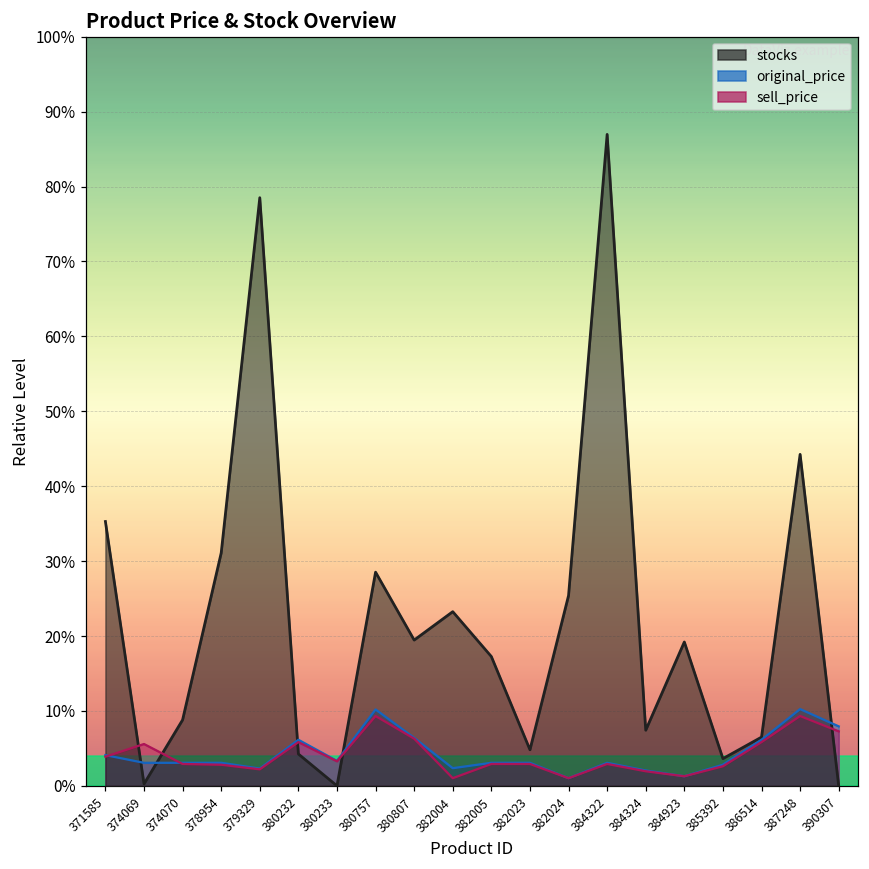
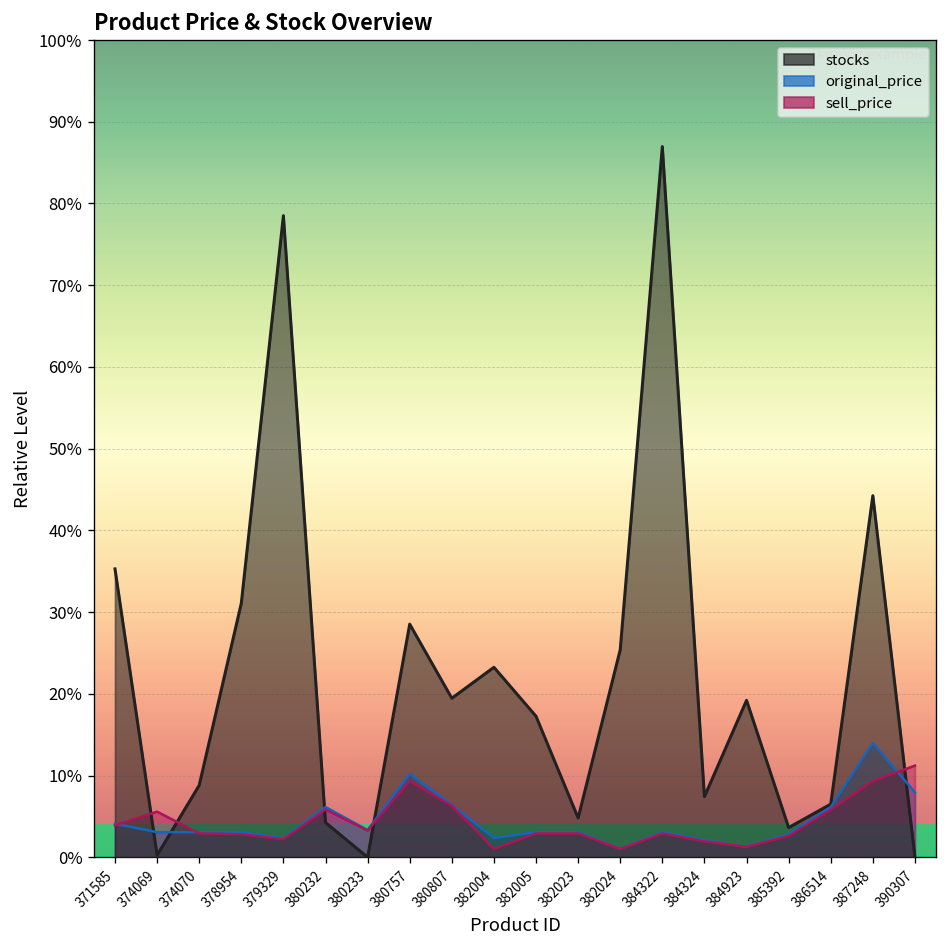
  {
    "stocks": {
      "371585": "35%",
      "374070": "9%",
      "378954": "31%",
      "379329": "79%",
      "380232": "4%",
      "380757": "29%",
      "380807": "19%",
      "382004": "23%",
      "382005": "17%",
      "382023": "5%",
      "382024": "25%",
      "384322": "87%",
      "384324": "7%",
      "384923": "19%",
      "387248": "44%"
    },
    "original_price": {
      "380757": "10%",
-     "387248": "10%",
+     "387248": "14%",
      "390307": "8%"
    },
    "sell_price": {
      "374069": "6%",
      "380757": "9%",
      "387248": "9%",
-     "390307": "7%"
+     "390307": "11%"
    }
  }
